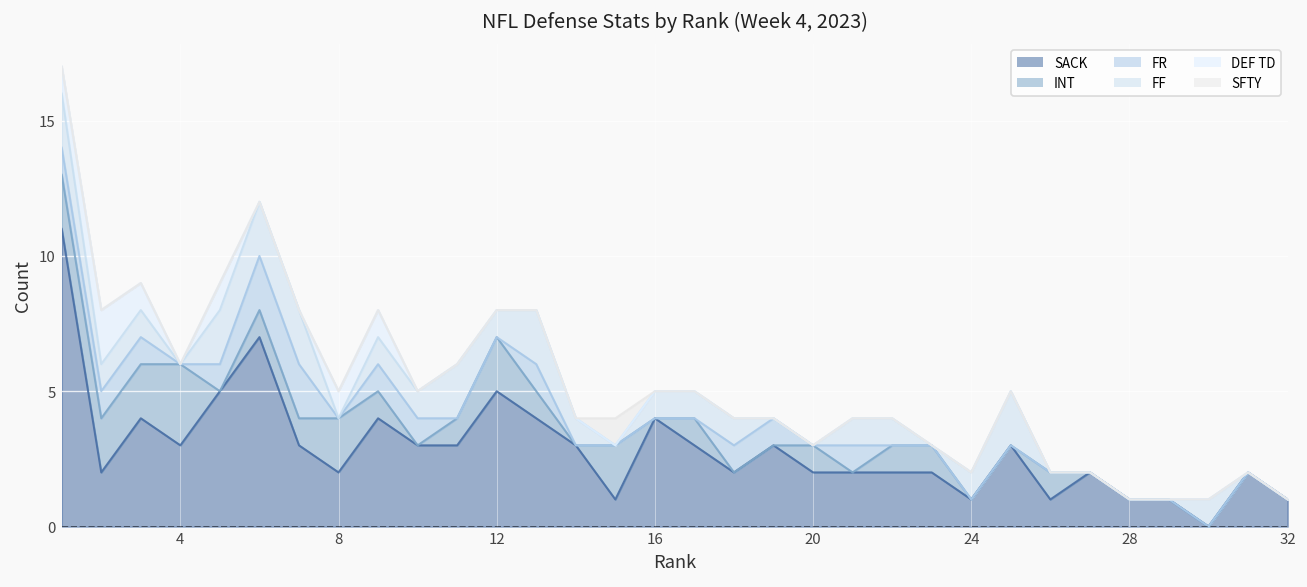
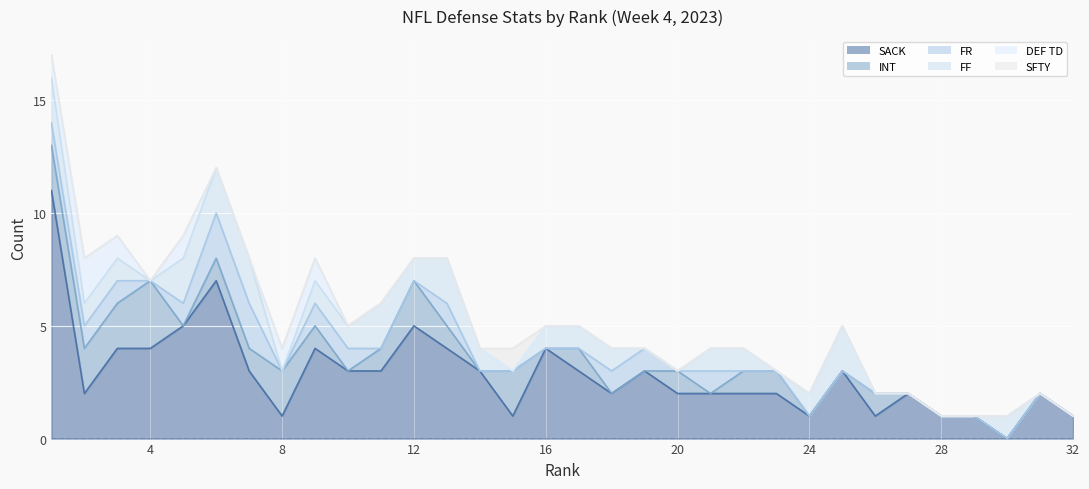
  {
    "SACK": {
-     "4": 3,
-     "8": 2,
+     "4": 4,
+     "8": 1,
      "12": 5,
      "20": 2
    }
  }
